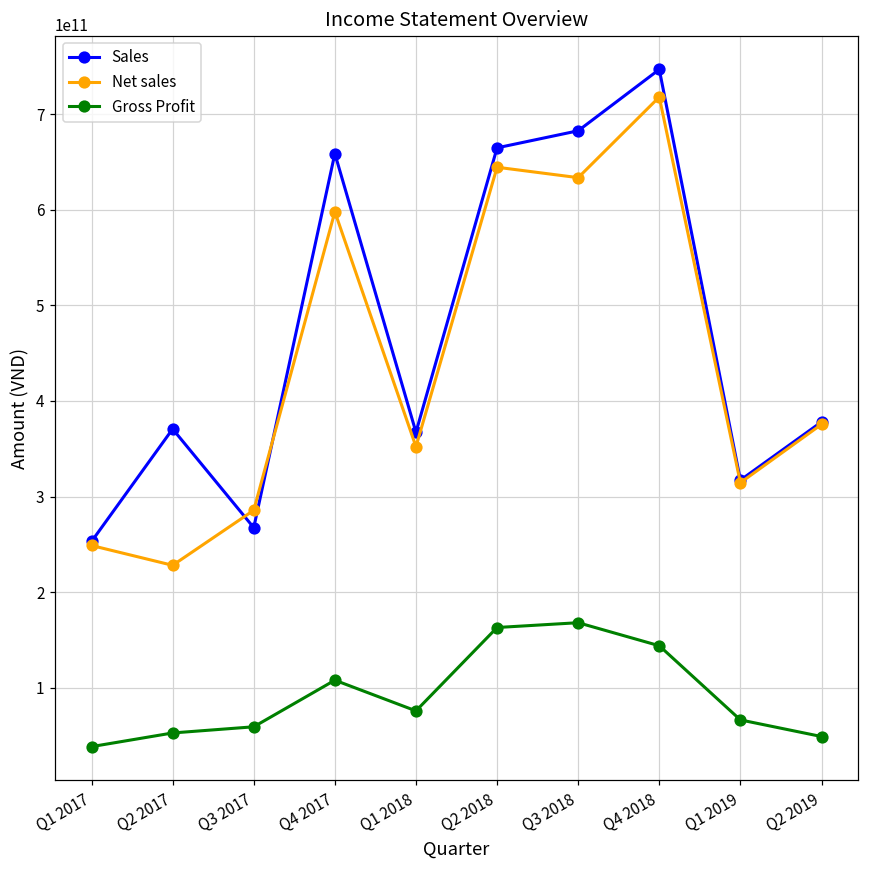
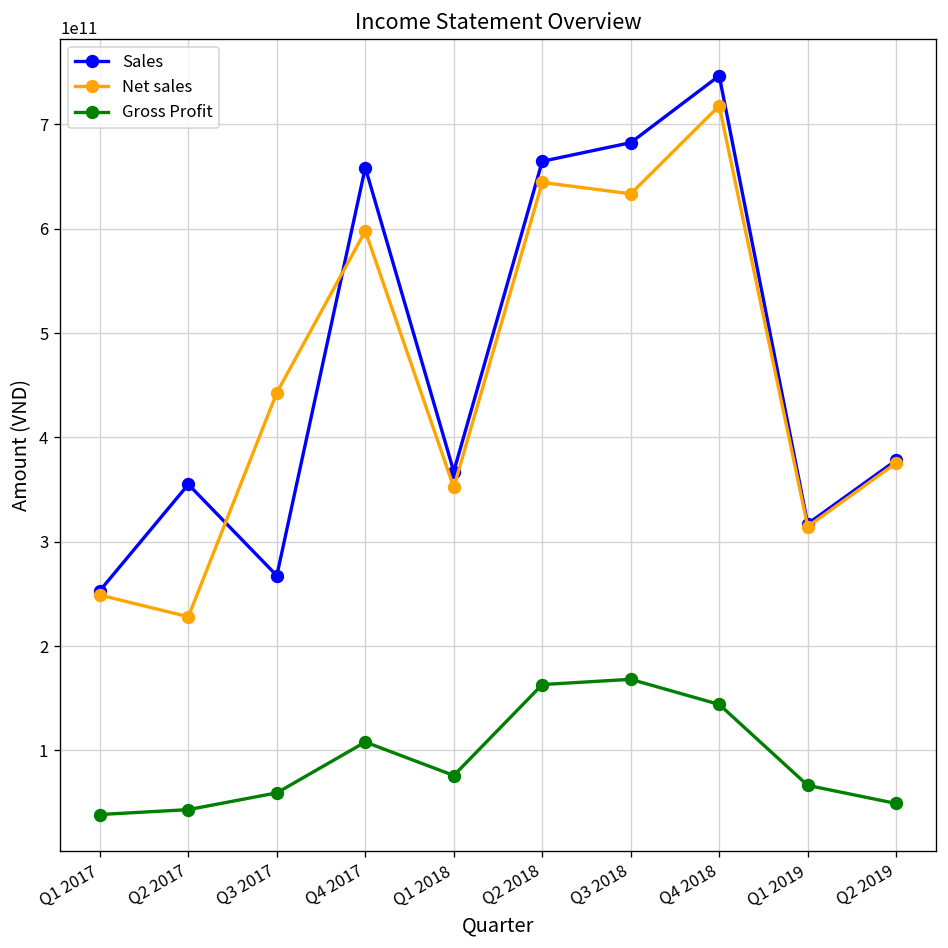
  {
    "Sales": {
      "Q1 2017": 250000000000,
-     "Q2 2017": 370000000000,
+     "Q2 2017": 350000000000,
      "Q3 2017": 270000000000,
      "Q4 2017": 660000000000,
      "Q1 2018": 370000000000,
      "Q2 2018": 660000000000,
      "Q3 2018": 680000000000,
      "Q4 2018": 750000000000
    },
    "Net sales": {
      "Q1 2017": 250000000000,
      "Q2 2017": 230000000000,
-     "Q3 2017": 290000000000,
+     "Q3 2017": 440000000000,
      "Q4 2017": 600000000000,
      "Q1 2018": 350000000000,
      "Q2 2018": 640000000000,
      "Q3 2018": 630000000000,
      "Q4 2018": 720000000000
    },
    "Gross Profit": {
      "Q1 2017": 40000000000,
-     "Q2 2017": 50000000000,
+     "Q2 2017": 40000000000,
      "Q3 2017": 60000000000,
      "Q4 2017": 110000000000,
      "Q1 2018": 80000000000,
      "Q2 2018": 160000000000,
      "Q3 2018": 170000000000,
      "Q4 2018": 140000000000,
      "Q1 2019": 70000000000,
      "Q2 2019": 50000000000
    }
  }
